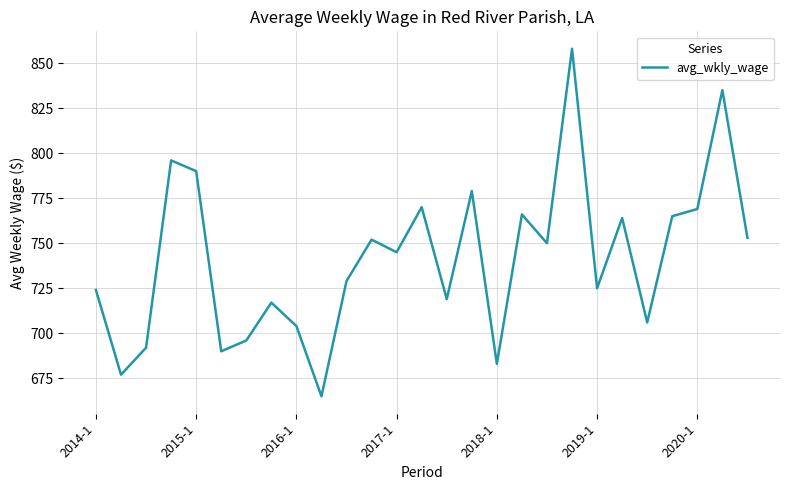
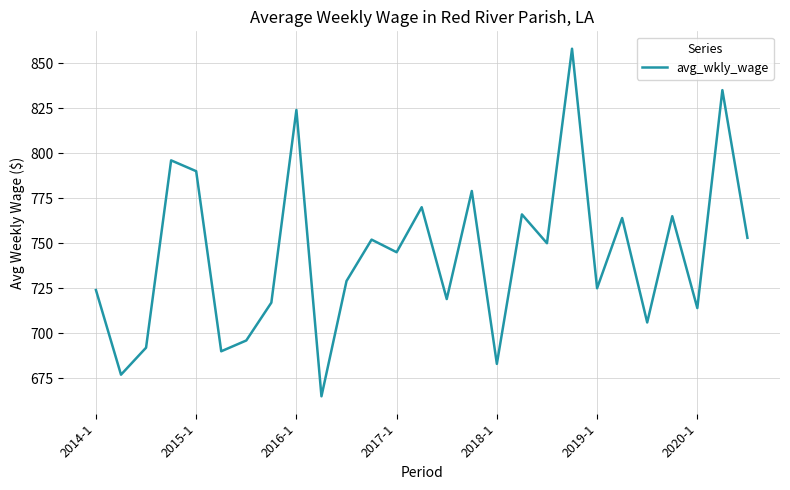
  {
    "2014-1": 724,
    "2015-1": 790,
-   "2016-1": 704,
+   "2016-1": 824,
    "2017-1": 745,
    "2018-1": 683,
    "2019-1": 725,
-   "2020-1": 769
+   "2020-1": 714
  }
